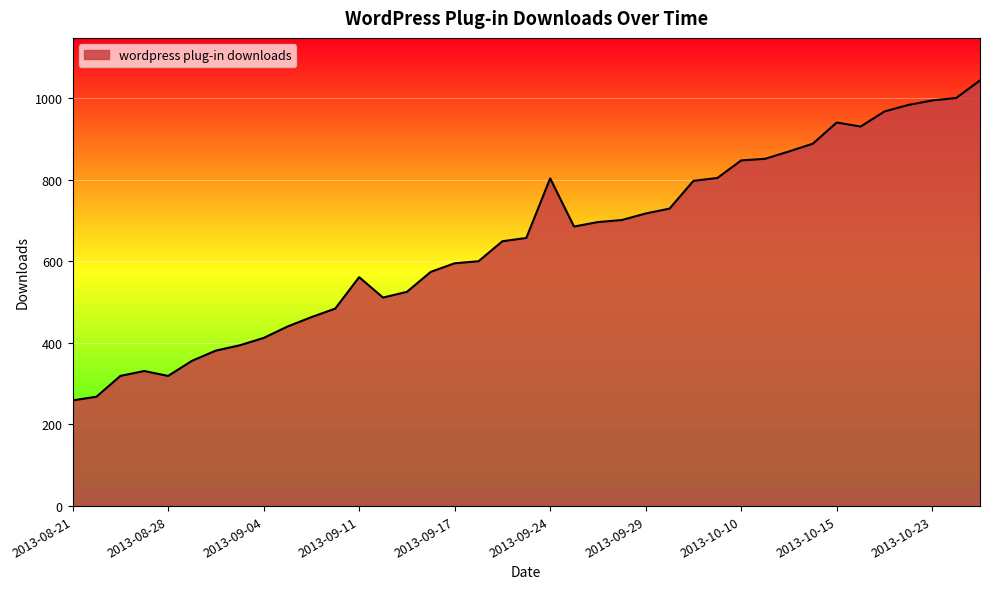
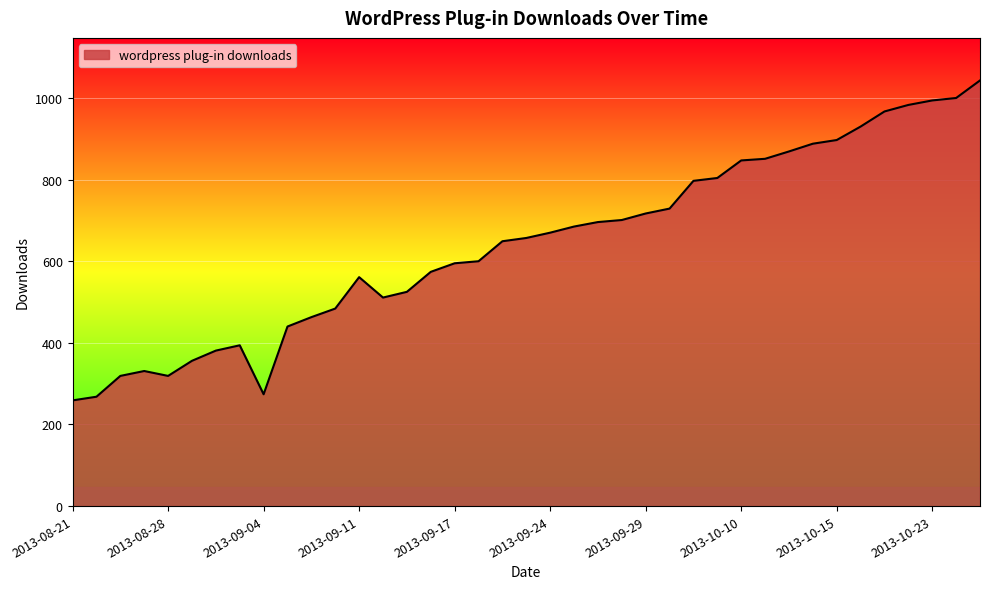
  {
    "2013-08-21": 260,
    "2013-08-28": 320,
-   "2013-09-04": 410,
+   "2013-09-04": 270,
    "2013-09-11": 560,
    "2013-09-17": 600,
-   "2013-09-24": 800,
+   "2013-09-24": 670,
    "2013-09-29": 720,
    "2013-10-10": 850,
-   "2013-10-15": 940,
+   "2013-10-15": 900,
    "2013-10-23": 990
  }
